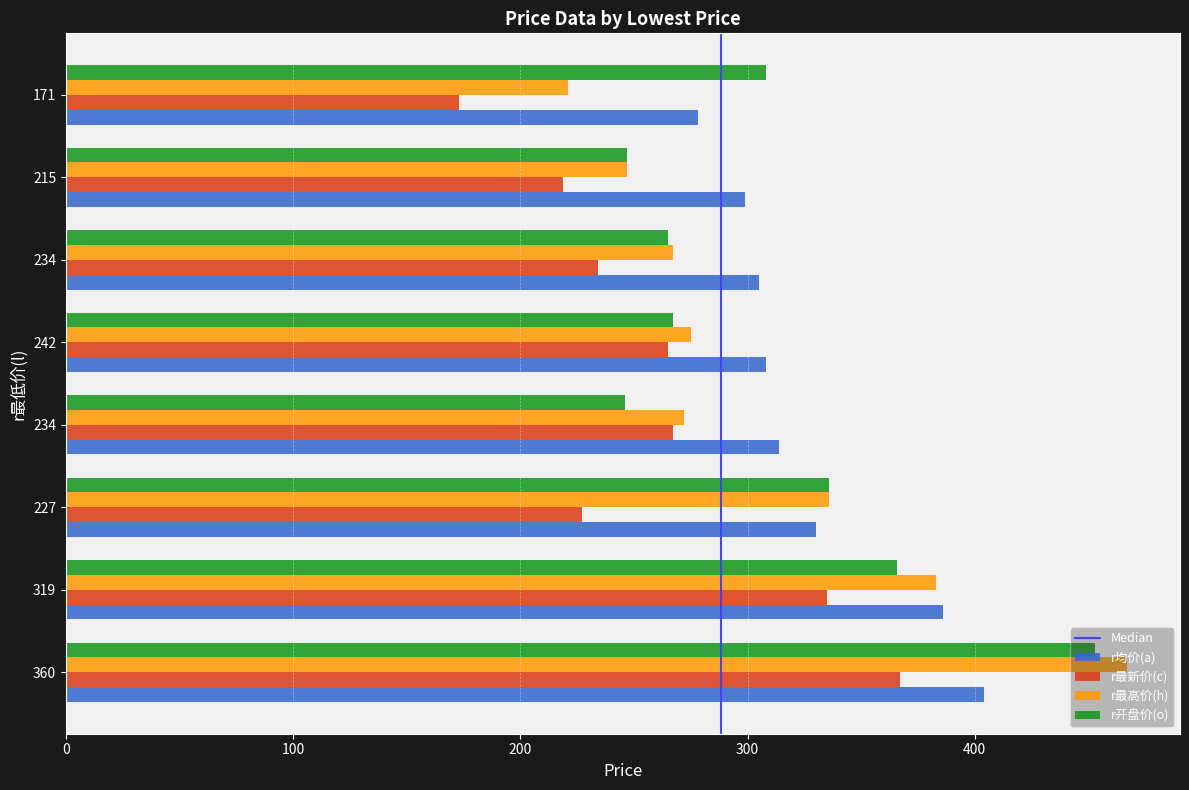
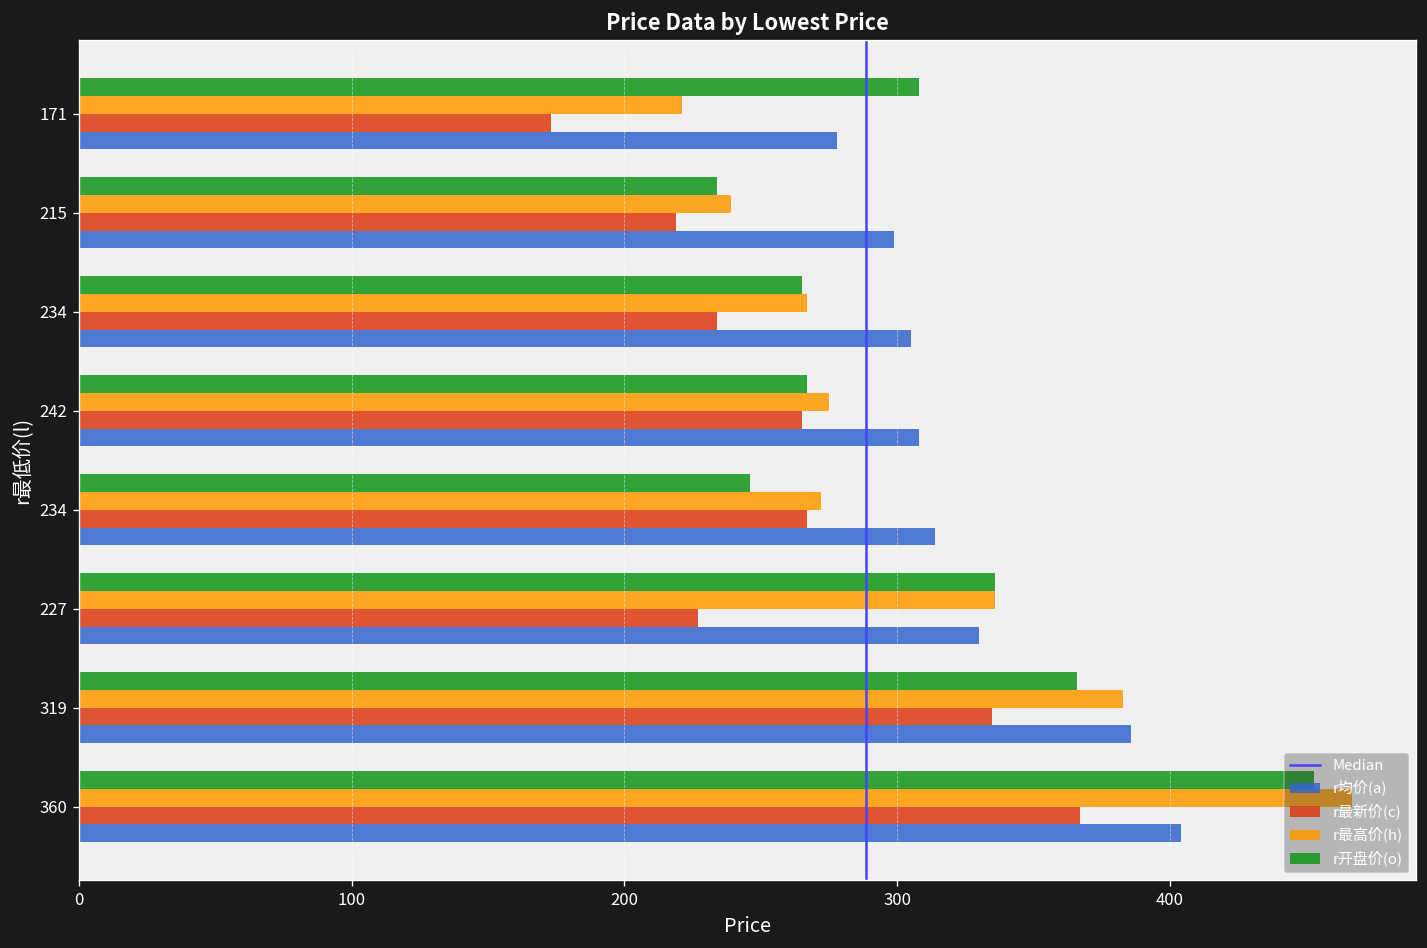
  {
    "r均价(a)": {
      "171": 278,
      "215": 299,
      "242": 308,
      "227": 330,
      "319": 386,
      "360": 404
    },
    "r最新价(c)": {
      "171": 173,
      "215": 219,
      "242": 265,
      "227": 227,
      "319": 335,
      "360": 367
    },
    "r最高价(h)": {
      "171": 221,
-     "215": 247,
+     "215": 239,
      "242": 275,
      "227": 336,
      "319": 383
    },
    "r开盘价(o)": {
      "171": 308,
-     "215": 247,
+     "215": 234,
      "242": 267,
      "227": 336,
      "319": 366
    }
  }
